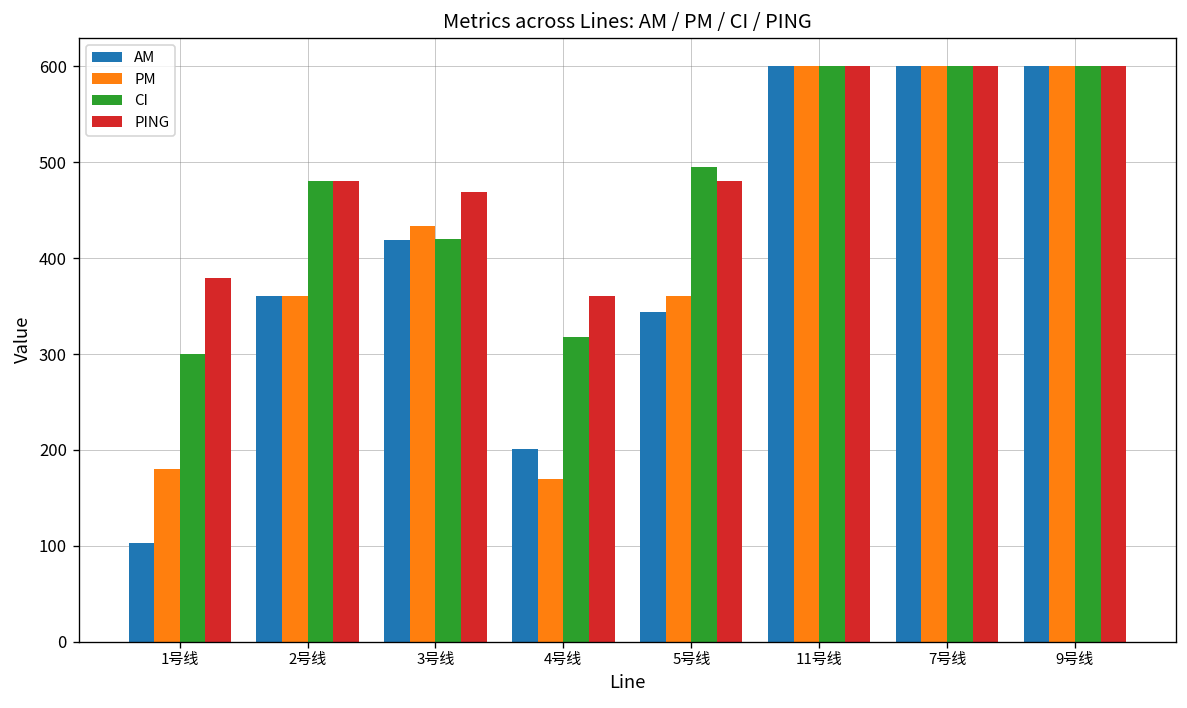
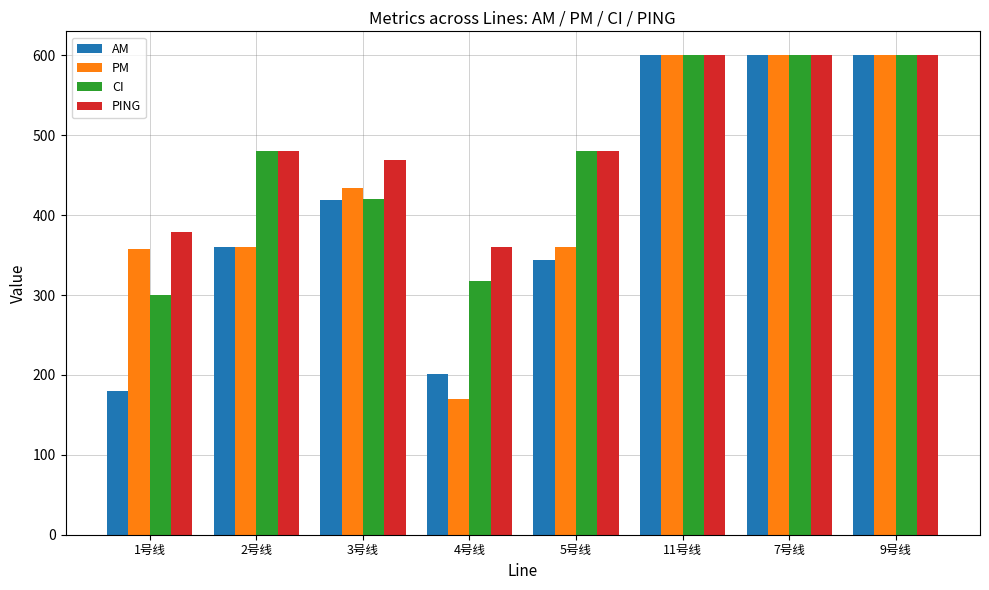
  {
    "AM": {
-     "1号线": 100,
+     "1号线": 180,
      "2号线": 360,
      "3号线": 420,
      "4号线": 200,
      "5号线": 340,
      "11号线": 600,
      "7号线": 600,
      "9号线": 600
    },
    "PM": {
-     "1号线": 180,
+     "1号线": 360,
      "2号线": 360,
      "3号线": 430,
      "4号线": 170,
      "5号线": 360,
      "11号线": 600,
      "7号线": 600,
      "9号线": 600
    },
    "CI": {
      "1号线": 300,
      "2号线": 480,
      "3号线": 420,
      "4号线": 320,
-     "5号线": 500,
+     "5号线": 480,
      "11号线": 600,
      "7号线": 600,
      "9号线": 600
    },
    "PING": {
      "1号线": 380,
      "2号线": 480,
      "3号线": 470,
      "4号线": 360,
      "5号线": 480,
      "11号线": 600,
      "7号线": 600,
      "9号线": 600
    }
  }
